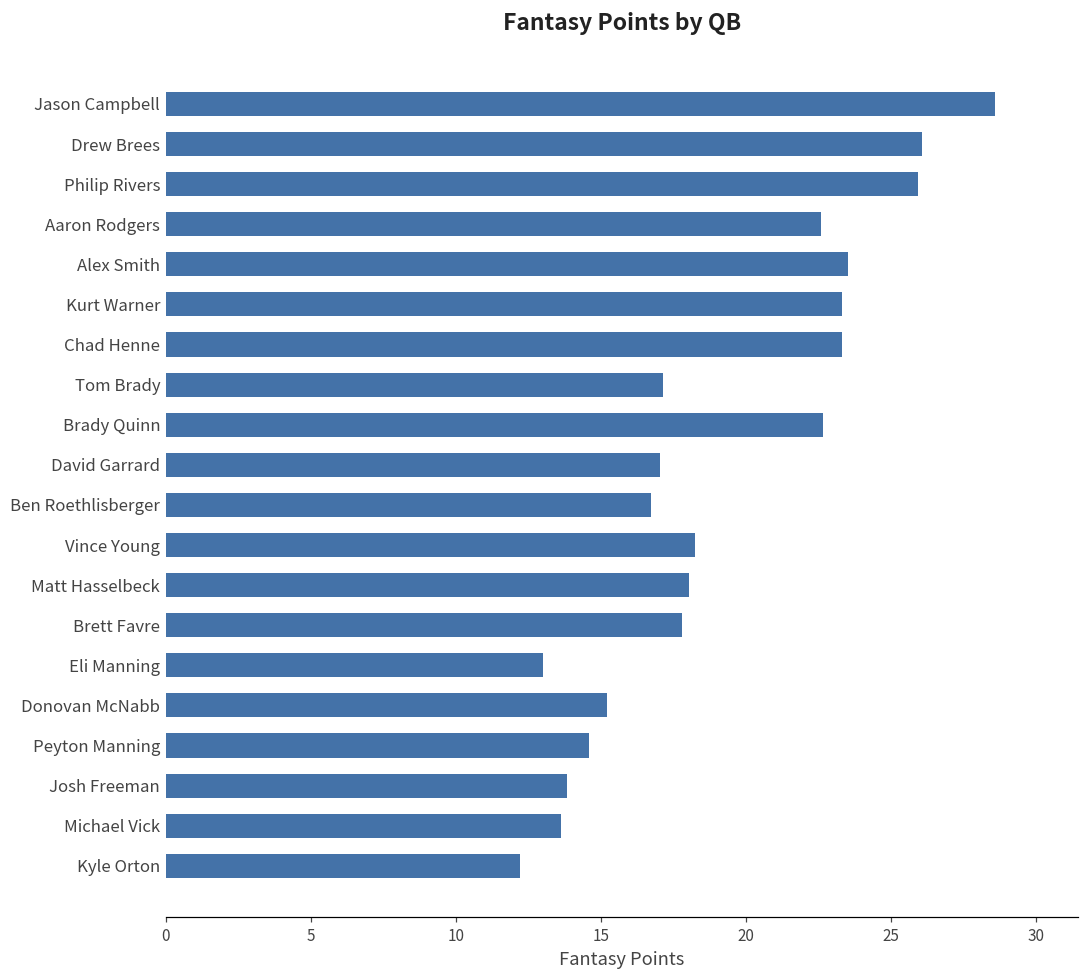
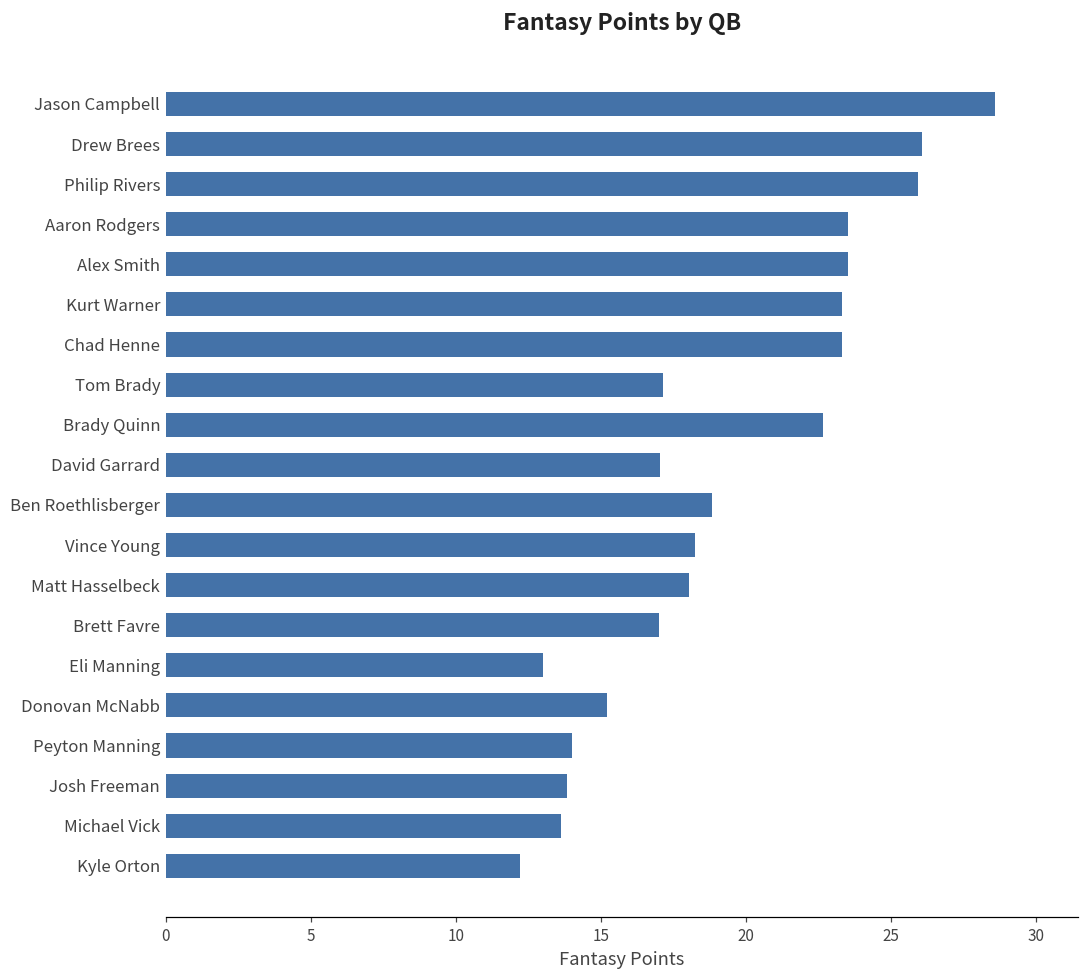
  {
    "Jason Campbell": 28.6,
    "Drew Brees": 26.1,
    "Philip Rivers": 25.9,
-   "Aaron Rodgers": 22.6,
+   "Aaron Rodgers": 23.5,
    "Alex Smith": 23.5,
    "Kurt Warner": 23.3,
    "Chad Henne": 23.3,
    "Tom Brady": 17.1,
    "Brady Quinn": 22.6,
    "David Garrard": 17.0,
-   "Ben Roethlisberger": 16.7,
+   "Ben Roethlisberger": 18.8,
    "Vince Young": 18.2,
    "Matt Hasselbeck": 18.0,
-   "Brett Favre": 17.8,
+   "Brett Favre": 17.0,
    "Eli Manning": 13.0,
    "Donovan McNabb": 15.2,
-   "Peyton Manning": 14.6,
+   "Peyton Manning": 14.0,
    "Josh Freeman": 13.8,
    "Michael Vick": 13.6,
    "Kyle Orton": 12.2
  }
